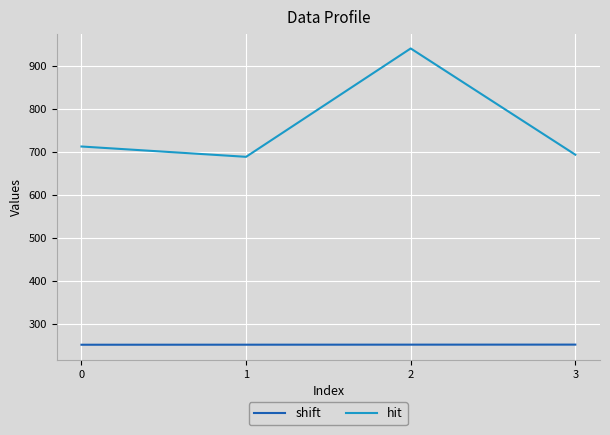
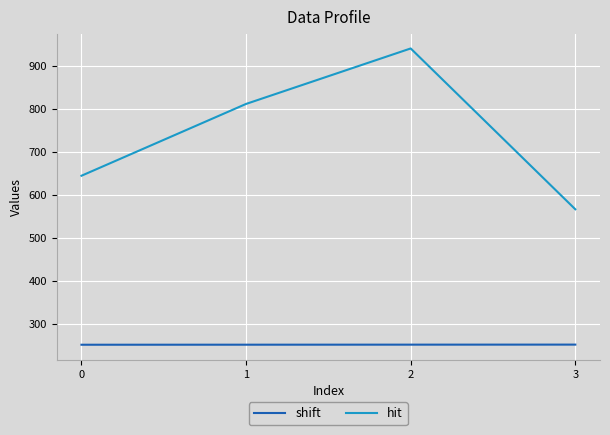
  {
    "shift": {
      "0": 250,
      "1": 250,
      "2": 250,
      "3": 250
    },
    "hit": {
-     "0": 710,
-     "1": 690,
+     "0": 640,
+     "1": 810,
      "2": 940,
-     "3": 690
+     "3": 570
    }
  }
